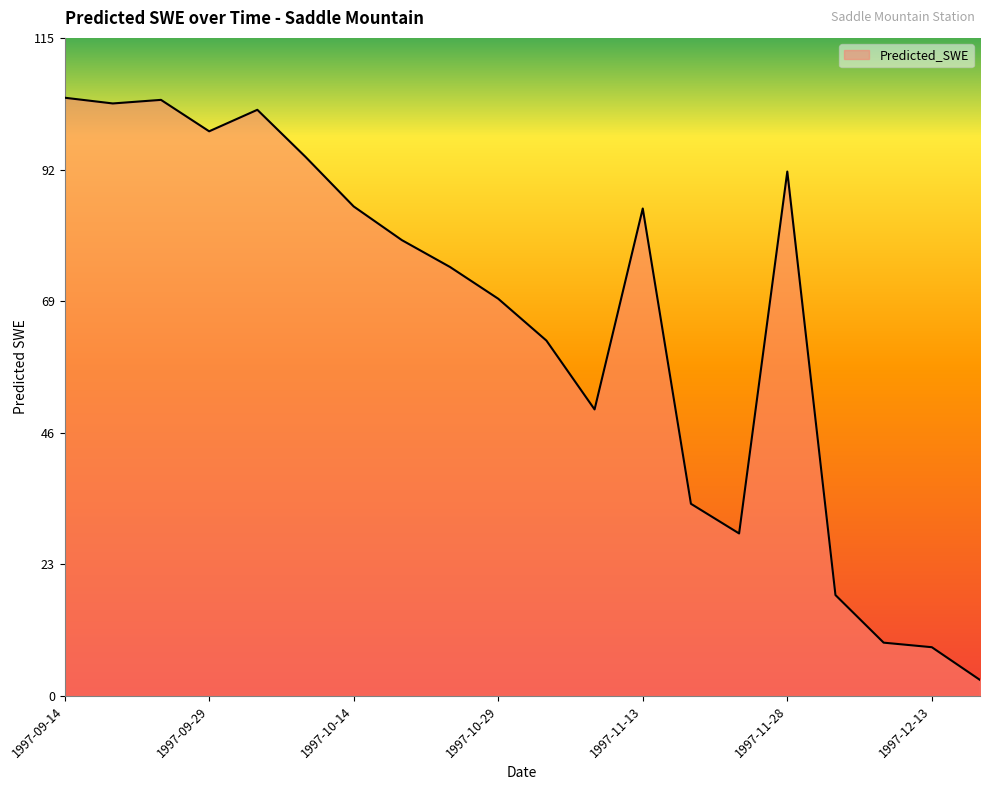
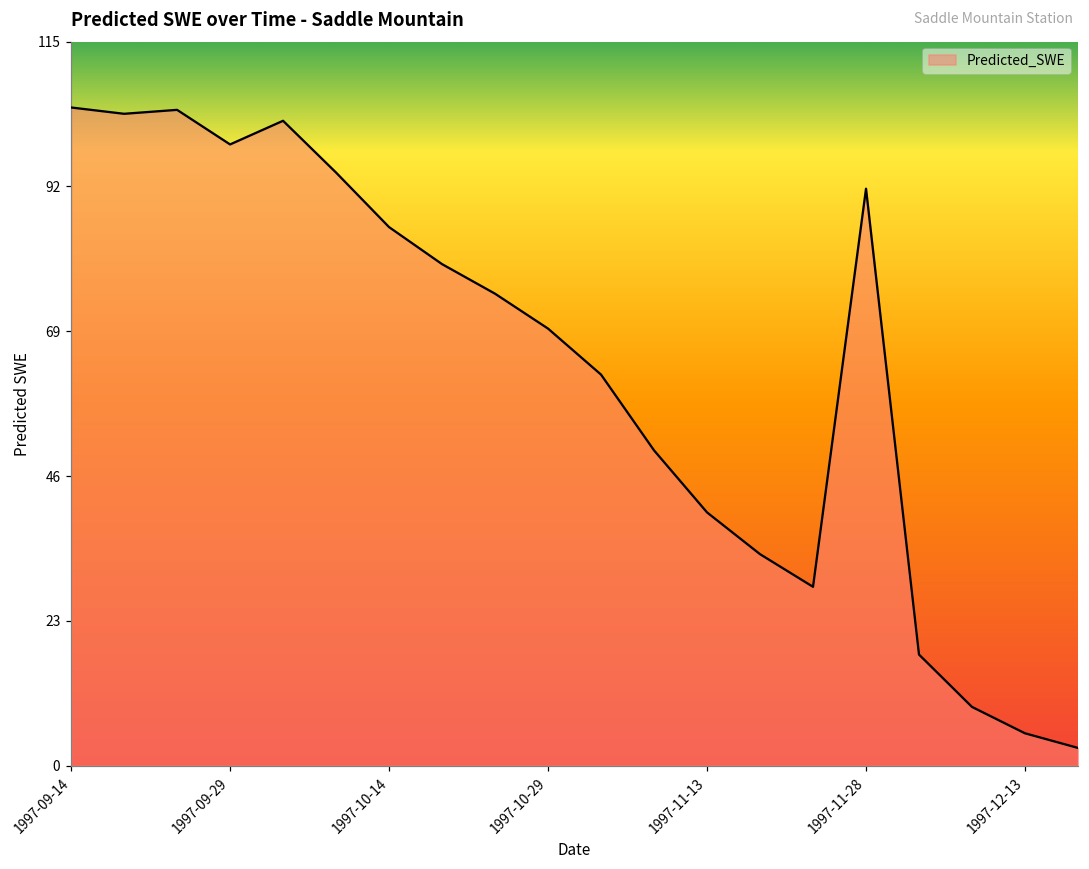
  {
    "1997-09-14": 104,
    "1997-09-29": 99,
    "1997-10-14": 85,
    "1997-10-29": 69,
-   "1997-11-13": 85,
+   "1997-11-13": 40,
    "1997-11-28": 92,
-   "1997-12-13": 9
+   "1997-12-13": 5
  }
